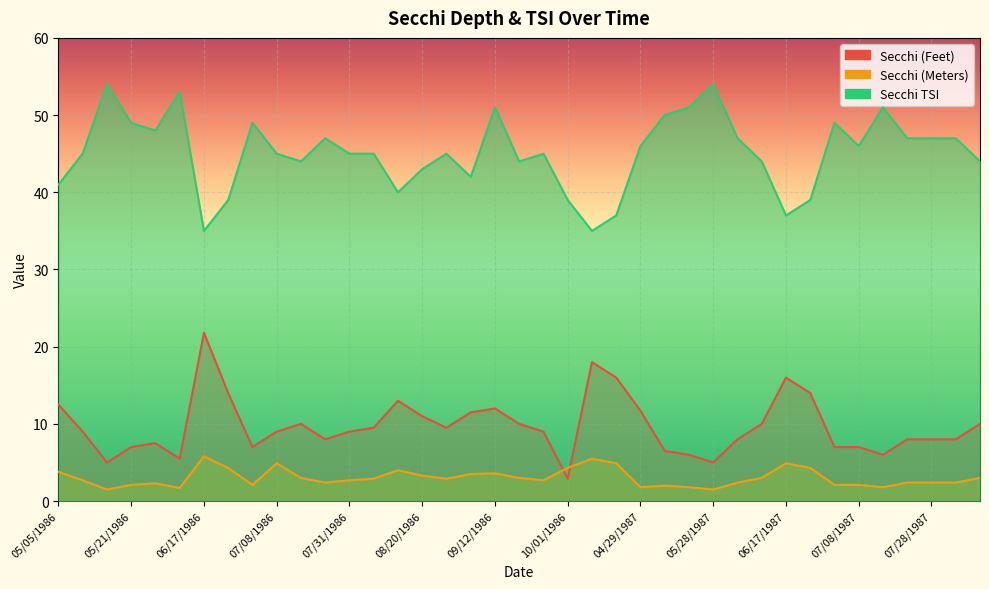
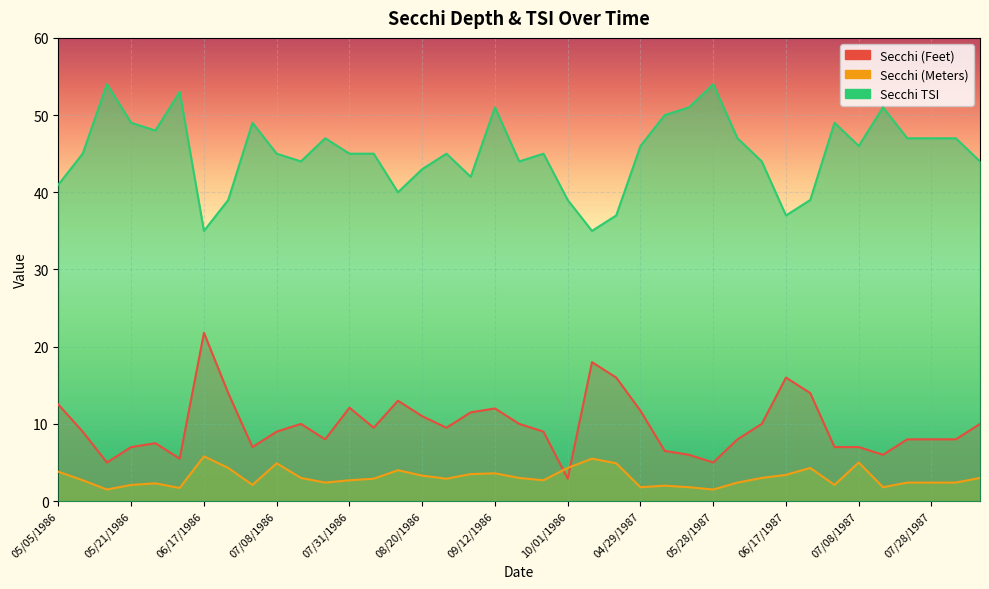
  {
    "Secchi (Feet)": {
      "05/05/1986": 13,
      "05/21/1986": 7,
      "06/17/1986": 22,
      "07/08/1986": 9,
-     "07/31/1986": 9,
+     "07/31/1986": 12,
      "08/20/1986": 11,
      "09/12/1986": 12,
      "10/01/1986": 3,
      "04/29/1987": 12,
      "05/28/1987": 5,
      "06/17/1987": 16,
      "07/08/1987": 7,
      "07/28/1987": 8
    },
    "Secchi (Meters)": {
      "05/05/1986": 4,
      "05/21/1986": 2,
      "06/17/1986": 6,
      "07/08/1986": 5,
      "07/31/1986": 3,
      "08/20/1986": 3,
      "09/12/1986": 4,
      "10/01/1986": 4,
      "04/29/1987": 2,
      "05/28/1987": 2,
-     "06/17/1987": 5,
-     "07/08/1987": 2,
+     "06/17/1987": 3,
+     "07/08/1987": 5,
      "07/28/1987": 2
    },
    "Secchi TSI": {
      "05/05/1986": 41,
      "05/21/1986": 49,
      "06/17/1986": 35,
      "07/08/1986": 45,
      "07/31/1986": 45,
      "08/20/1986": 43,
      "09/12/1986": 51,
      "10/01/1986": 39,
      "04/29/1987": 46,
      "05/28/1987": 54,
      "06/17/1987": 37,
      "07/08/1987": 46,
      "07/28/1987": 47
    }
  }
